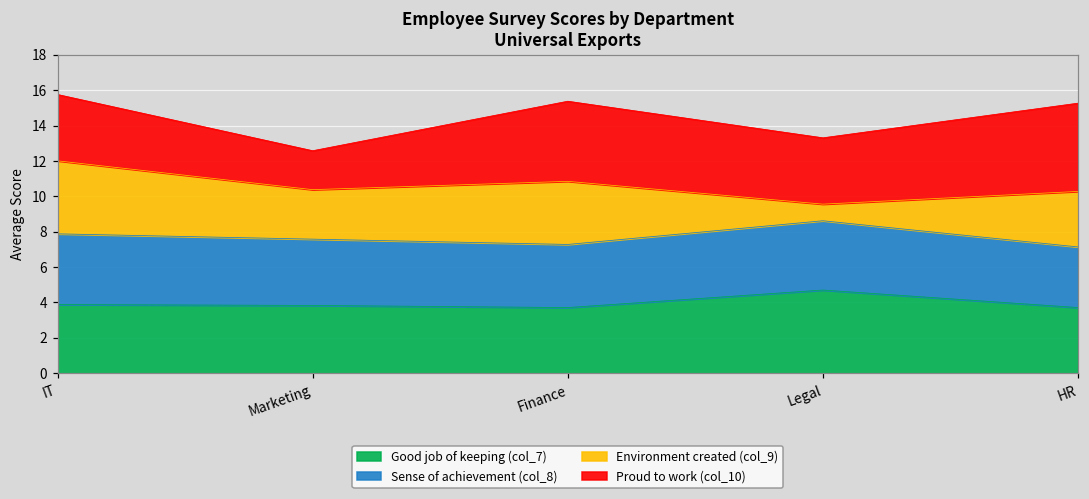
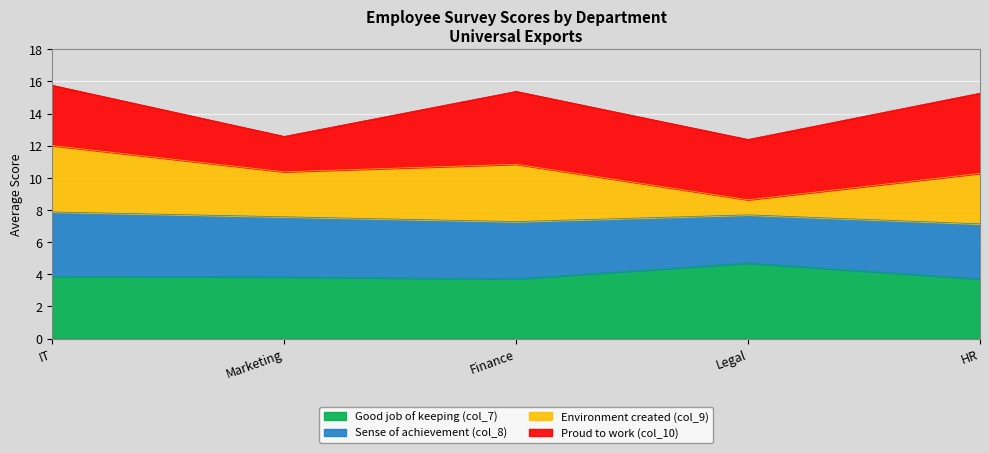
  {
    "Good job of keeping (col_7)": {
      "IT": 3.9,
      "Marketing": 3.8,
      "Finance": 3.7,
      "Legal": 4.7,
      "HR": 3.7
    },
    "Sense of achievement (col_8)": {
      "IT": 4.0,
      "Marketing": 3.8,
      "Finance": 3.6,
-     "Legal": 3.9,
+     "Legal": 3.0,
      "HR": 3.4
    },
    "Environment created (col_9)": {
      "IT": 4.1,
      "Marketing": 2.8,
      "Finance": 3.6,
      "Legal": 0.9,
      "HR": 3.1
    },
    "Proud to work (col_10)": {
      "IT": 3.8,
      "Marketing": 2.2,
      "Finance": 4.5,
      "Legal": 3.8,
      "HR": 5.0
    }
  }
